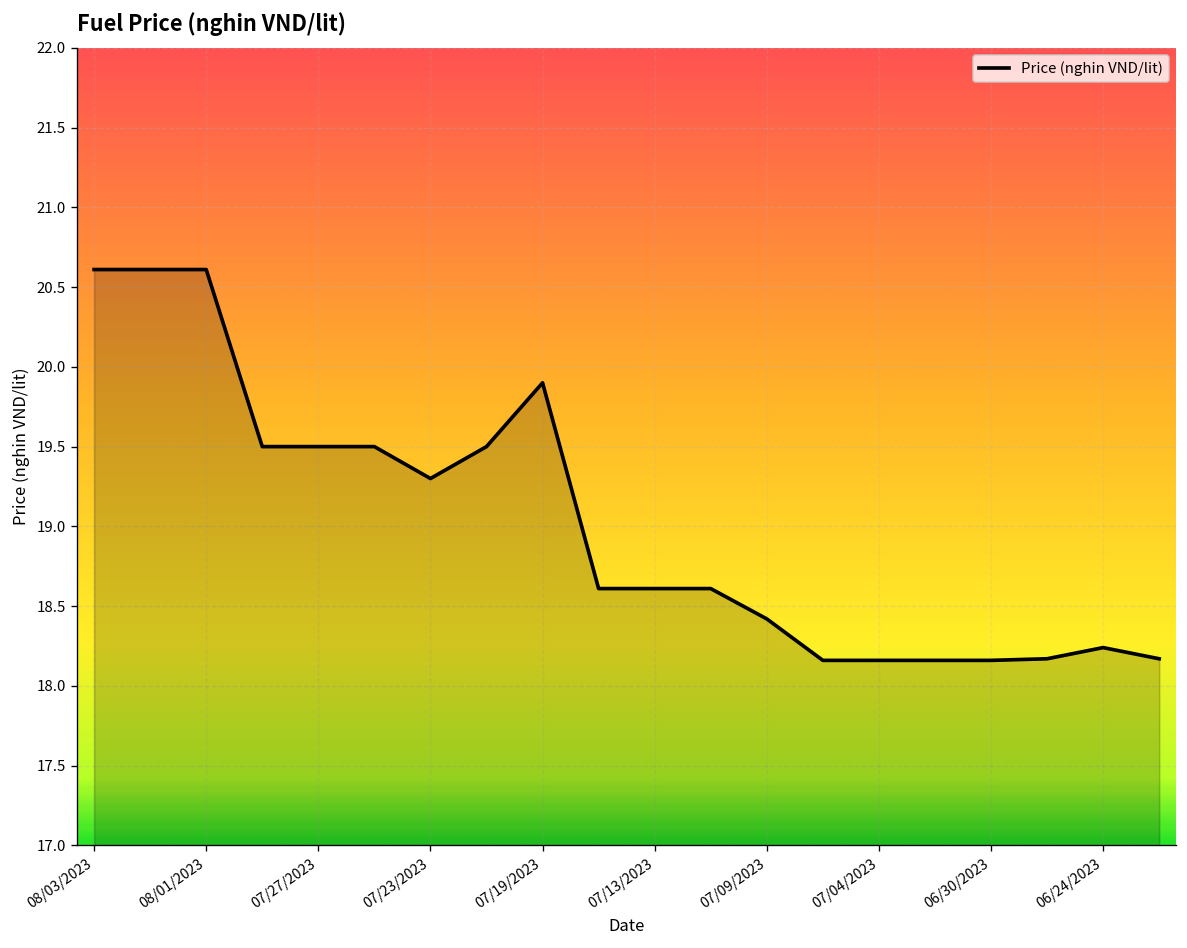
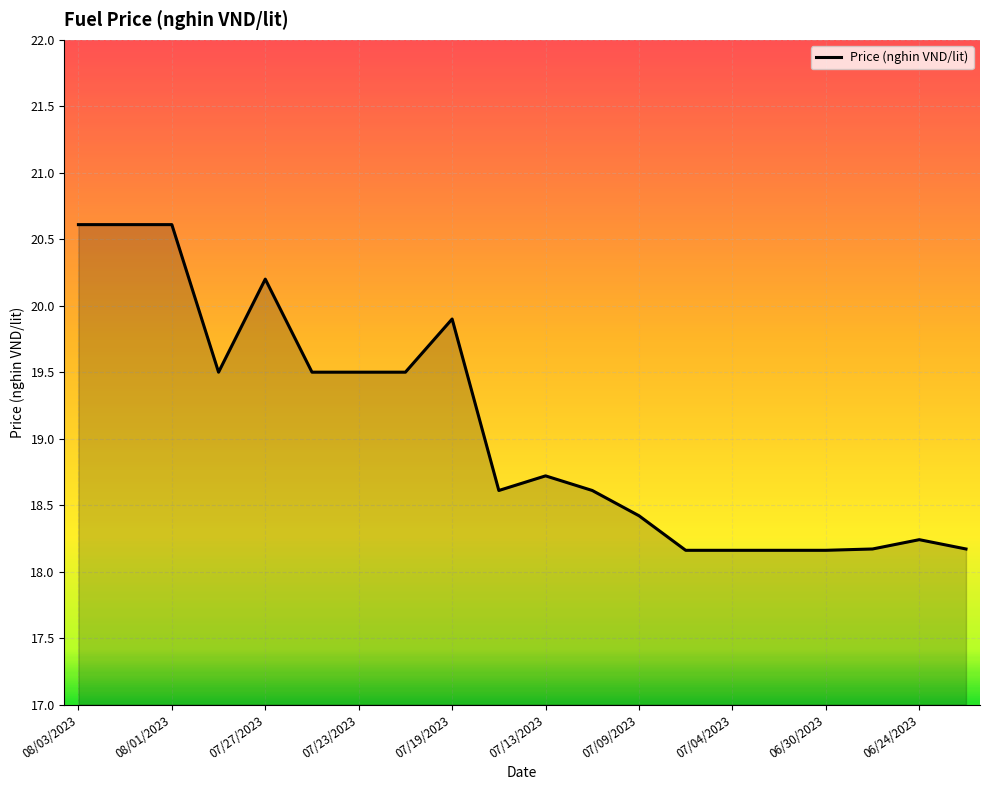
  {
    "08/03/2023": 20.61,
    "08/01/2023": 20.61,
-   "07/27/2023": 19.5,
-   "07/23/2023": 19.3,
+   "07/27/2023": 20.2,
+   "07/23/2023": 19.5,
    "07/19/2023": 19.90,
-   "07/13/2023": 18.61,
+   "07/13/2023": 18.72,
    "07/09/2023": 18.42,
    "07/04/2023": 18.16,
    "06/30/2023": 18.16,
    "06/24/2023": 18.24
  }
